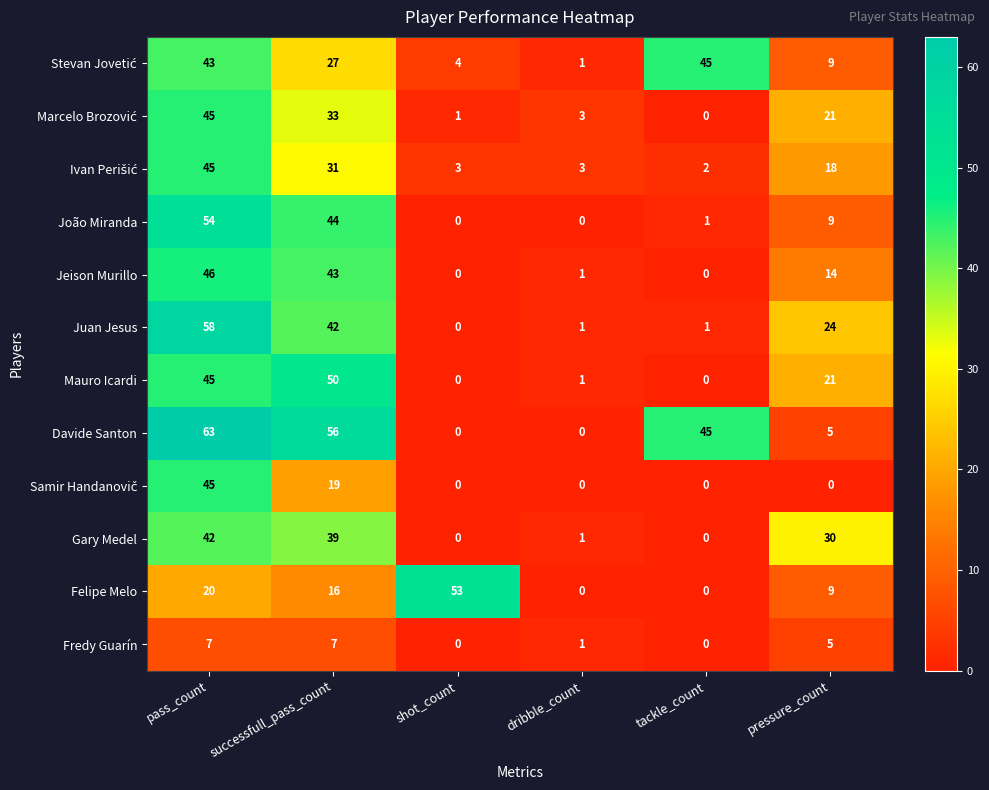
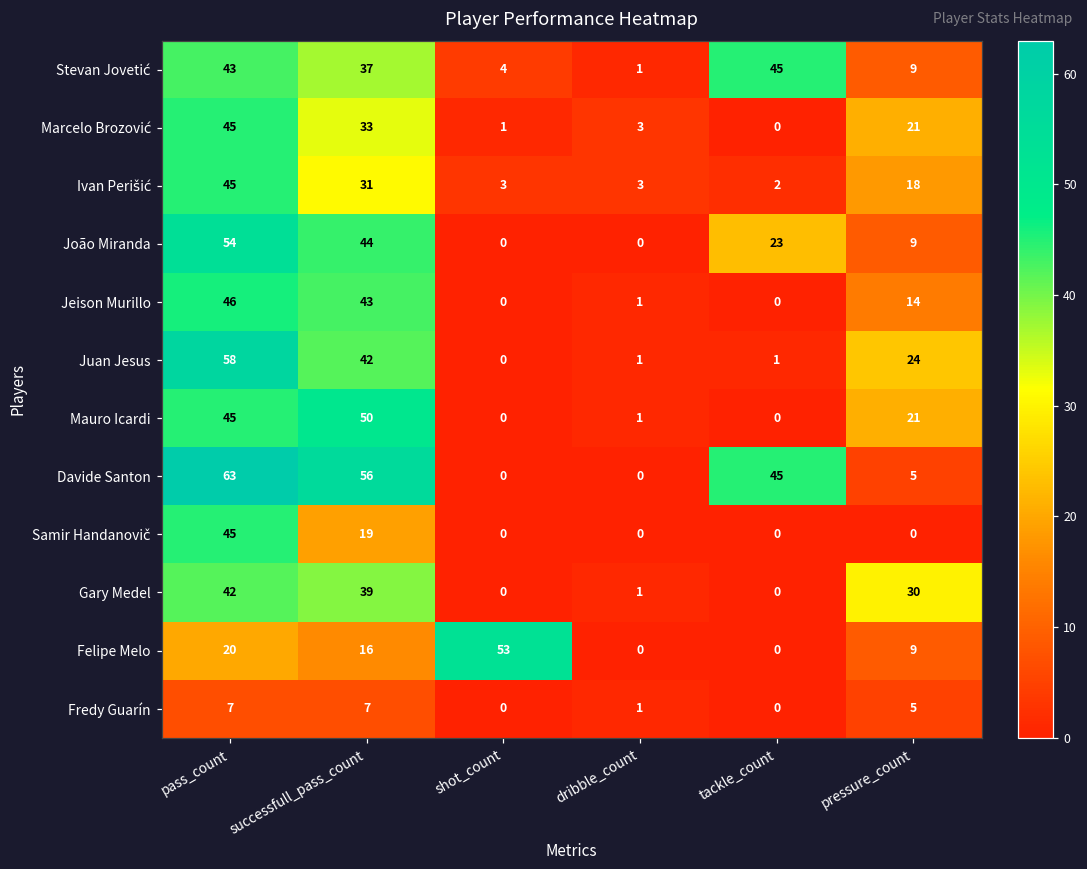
  {
    "Stevan Jovetić": {
      "pass_count": 43,
-     "successfull_pass_count": 27,
+     "successfull_pass_count": 37,
      "shot_count": 4,
      "dribble_count": 1,
      "tackle_count": 45,
      "pressure_count": 9
    },
    "Marcelo Brozović": {
      "pass_count": 45,
      "successfull_pass_count": 33,
      "shot_count": 1,
      "dribble_count": 3,
      "tackle_count": 0,
      "pressure_count": 21
    },
    "Ivan Perišić": {
      "pass_count": 45,
      "successfull_pass_count": 31,
      "shot_count": 3,
      "dribble_count": 3,
      "tackle_count": 2,
      "pressure_count": 18
    },
    "João Miranda": {
      "pass_count": 54,
      "successfull_pass_count": 44,
      "shot_count": 0,
      "dribble_count": 0,
-     "tackle_count": 1,
+     "tackle_count": 23,
      "pressure_count": 9
    },
    "Jeison Murillo": {
      "pass_count": 46,
      "successfull_pass_count": 43,
      "shot_count": 0,
      "dribble_count": 1,
      "tackle_count": 0,
      "pressure_count": 14
    },
    "Juan Jesus": {
      "pass_count": 58,
      "successfull_pass_count": 42,
      "shot_count": 0,
      "dribble_count": 1,
      "tackle_count": 1,
      "pressure_count": 24
    },
    "Mauro Icardi": {
      "pass_count": 45,
      "successfull_pass_count": 50,
      "shot_count": 0,
      "dribble_count": 1,
      "tackle_count": 0,
      "pressure_count": 21
    },
    "Davide Santon": {
      "pass_count": 63,
      "successfull_pass_count": 56,
      "shot_count": 0,
      "dribble_count": 0,
      "tackle_count": 45,
      "pressure_count": 5
    },
    "Samir Handanovič": {
      "pass_count": 45,
      "successfull_pass_count": 19,
      "shot_count": 0,
      "dribble_count": 0,
      "tackle_count": 0,
      "pressure_count": 0
    },
    "Gary Medel": {
      "pass_count": 42,
      "successfull_pass_count": 39,
      "shot_count": 0,
      "dribble_count": 1,
      "tackle_count": 0,
      "pressure_count": 30
    },
    "Felipe Melo": {
      "pass_count": 20,
      "successfull_pass_count": 16,
      "shot_count": 53,
      "dribble_count": 0,
      "tackle_count": 0,
      "pressure_count": 9
    },
    "Fredy Guarín": {
      "pass_count": 7,
      "successfull_pass_count": 7,
      "shot_count": 0,
      "dribble_count": 1,
      "tackle_count": 0,
      "pressure_count": 5
    }
  }
